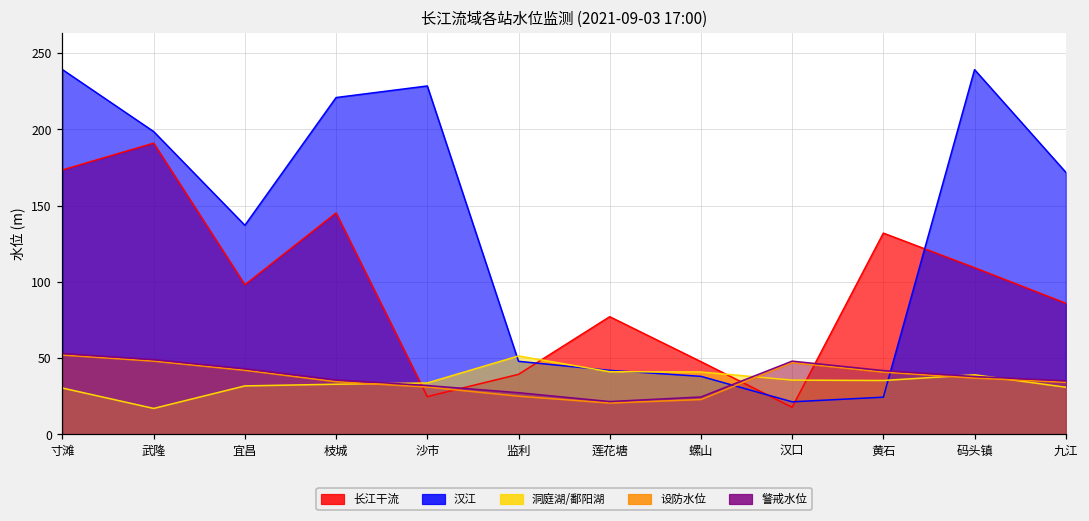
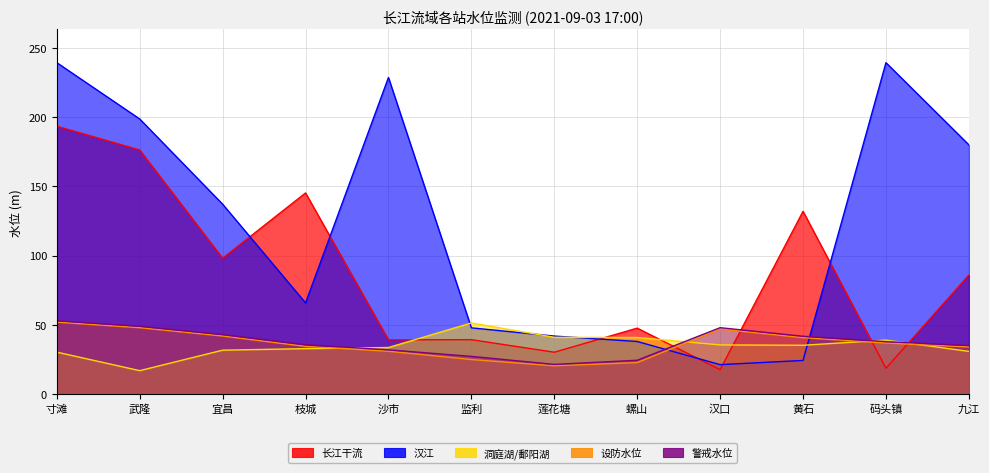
  {
    "长江干流": {
-     "寸滩": 173,
-     "武隆": 191,
+     "寸滩": 193,
+     "武隆": 176,
      "宜昌": 98,
      "枝城": 145,
-     "沙市": 25,
+     "沙市": 39,
      "监利": 39,
-     "莲花塘": 77,
+     "莲花塘": 30,
      "螺山": 48,
      "汉口": 18,
      "黄石": 132,
-     "码头镇": 109,
+     "码头镇": 19,
      "九江": 86
    },
    "汉江": {
      "寸滩": 239,
      "武隆": 199,
      "宜昌": 137,
-     "枝城": 221,
+     "枝城": 66,
      "沙市": 229,
      "监利": 48,
      "螺山": 38,
      "汉口": 21,
      "黄石": 24,
      "码头镇": 239,
-     "九江": 172
+     "九江": 180
    },
    "警戒水位": {
      "监利": 27
    }
  }
